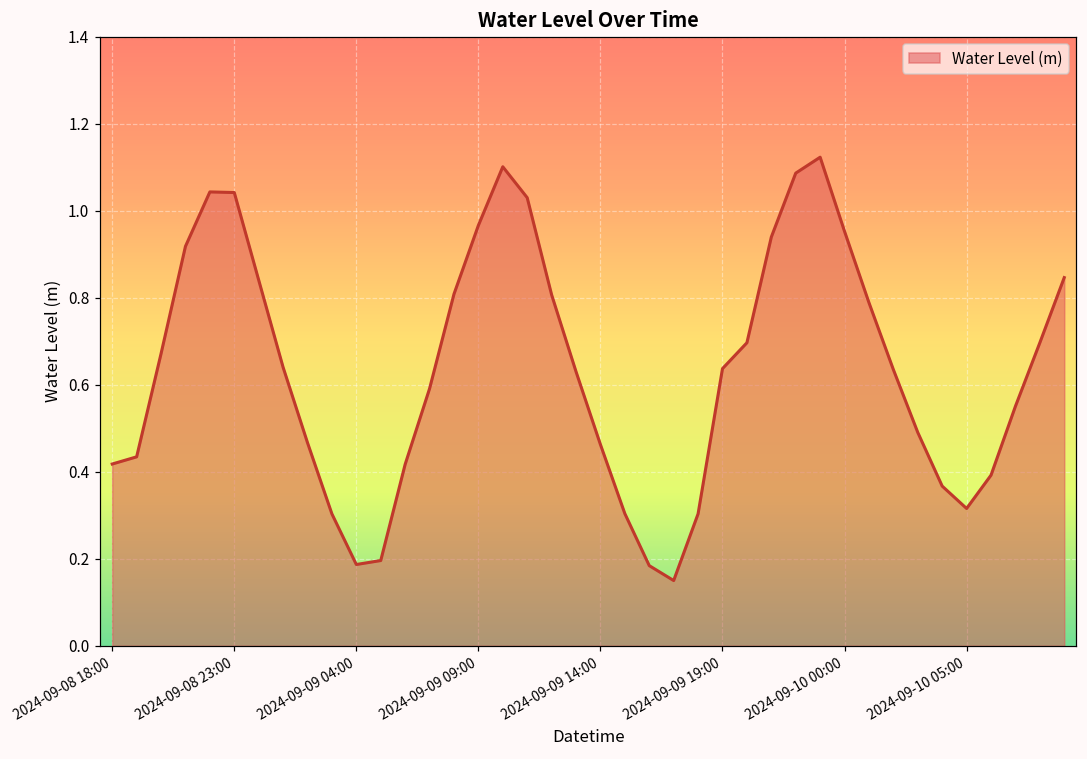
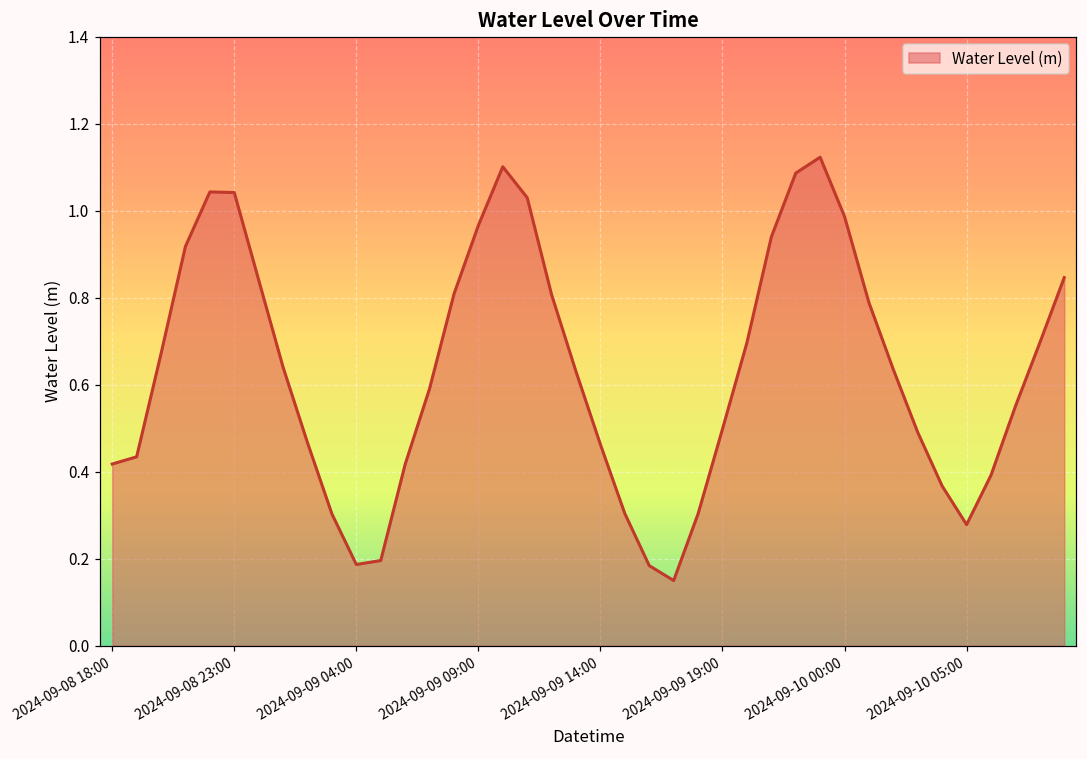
  {
    "2024-09-08 18:00": 0.42,
    "2024-09-08 23:00": 1.04,
    "2024-09-09 04:00": 0.19,
    "2024-09-09 09:00": 0.97,
    "2024-09-09 14:00": 0.46,
-   "2024-09-09 19:00": 0.64,
-   "2024-09-10 00:00": 0.95,
-   "2024-09-10 05:00": 0.32
+   "2024-09-09 19:00": 0.50,
+   "2024-09-10 00:00": 0.99,
+   "2024-09-10 05:00": 0.28
  }
